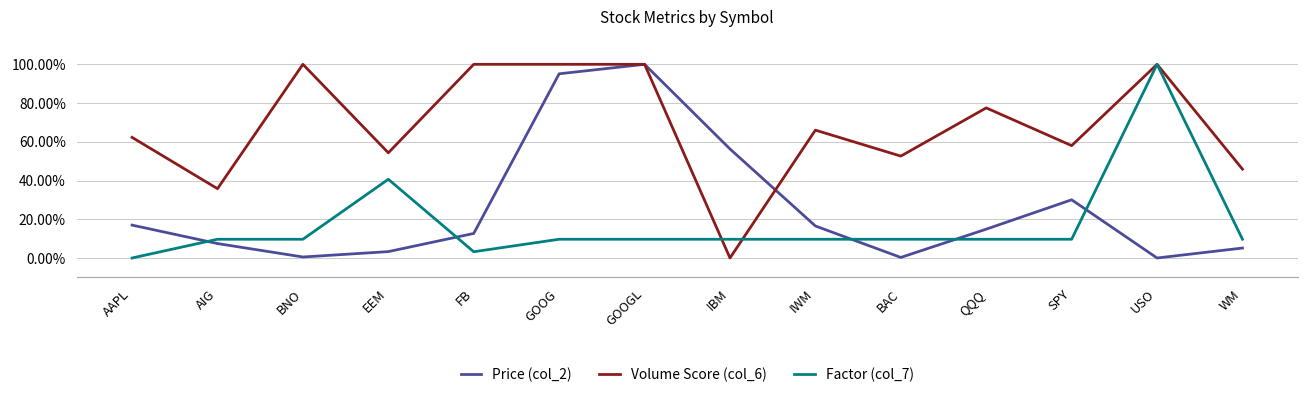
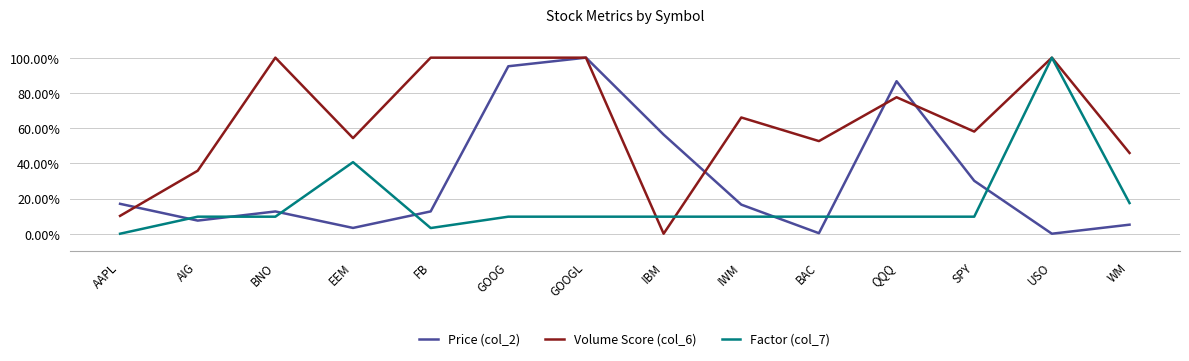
  {
    "Price (col_2)": {
      "AAPL": "17%",
      "AIG": "7%",
-     "BNO": "1%",
+     "BNO": "13%",
      "EEM": "3%",
      "FB": "13%",
      "GOOG": "95%",
      "IBM": "56%",
      "IWM": "17%",
      "BAC": "0%",
-     "QQQ": "15%",
+     "QQQ": "87%",
      "SPY": "30%",
      "USO": "0%",
      "WM": "5%"
    },
    "Volume Score (col_6)": {
-     "AAPL": "62%",
+     "AAPL": "10%",
      "AIG": "36%",
      "BNO": "100%",
      "EEM": "54%",
      "FB": "100%",
      "GOOG": "100%",
      "IBM": "0%",
      "IWM": "66%",
      "BAC": "53%",
      "QQQ": "78%",
      "SPY": "58%",
      "WM": "46%"
    },
    "Factor (col_7)": {
      "AAPL": "0%",
      "AIG": "10%",
      "BNO": "10%",
      "EEM": "41%",
      "FB": "3%",
      "GOOG": "10%",
      "GOOGL": "10%",
      "IBM": "10%",
      "IWM": "10%",
      "BAC": "10%",
      "QQQ": "10%",
      "SPY": "10%",
-     "WM": "10%"
+     "WM": "17%"
    }
  }
